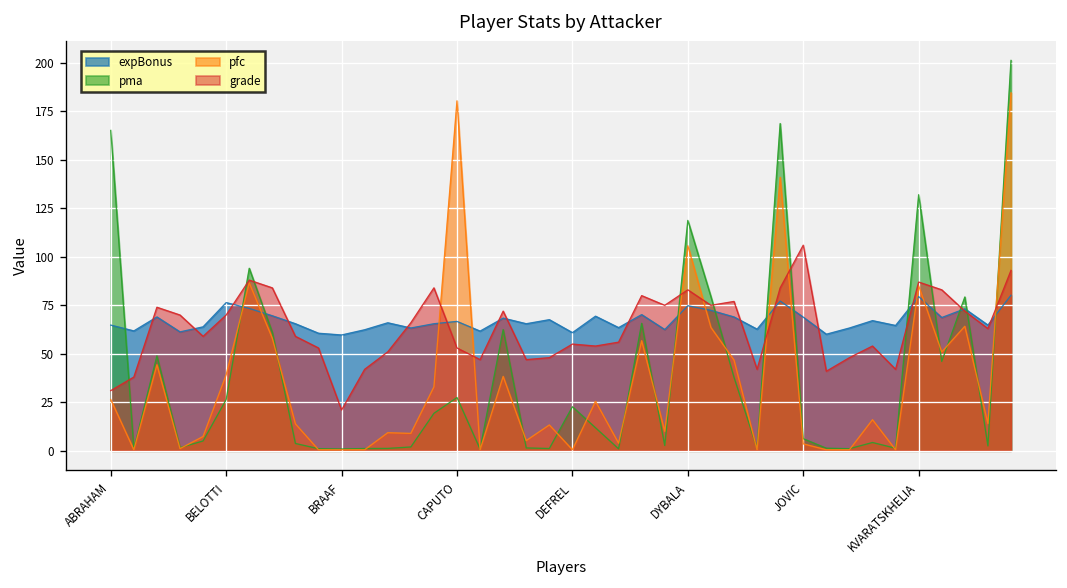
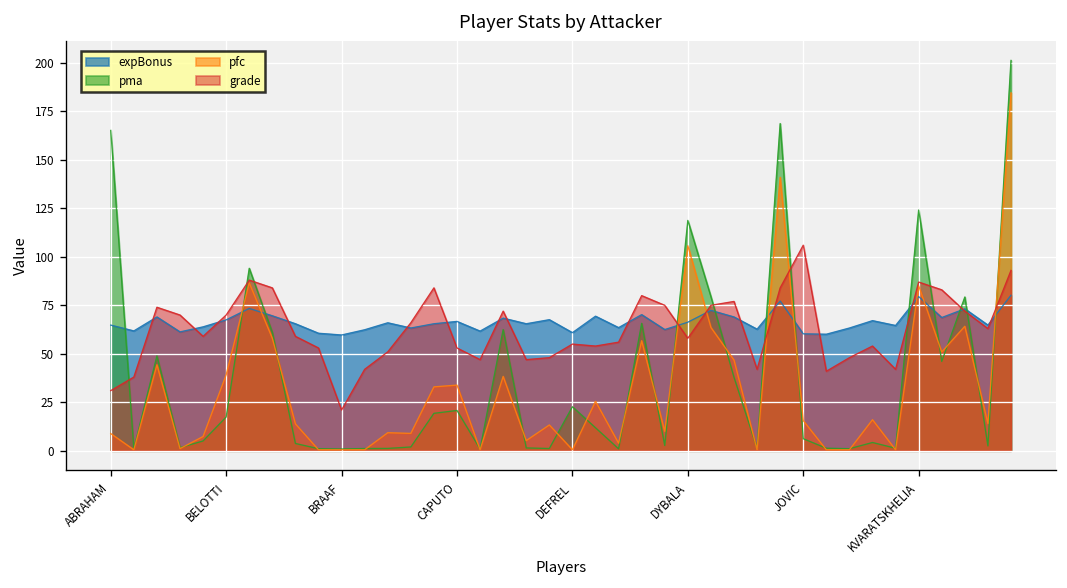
  {
    "expBonus": {
      "ABRAHAM": 65,
-     "BELOTTI": 76,
+     "BELOTTI": 68,
      "BRAAF": 60,
      "CAPUTO": 67,
      "DEFREL": 61,
-     "DYBALA": 75,
-     "JOVIC": 69,
+     "DYBALA": 66,
+     "JOVIC": 60,
      "KVARATSKHELIA": 80
    },
    "pma": {
      "ABRAHAM": 165,
-     "BELOTTI": 26,
-     "CAPUTO": 27,
+     "BELOTTI": 17,
+     "CAPUTO": 21,
      "DEFREL": 23,
      "DYBALA": 119,
      "JOVIC": 6,
-     "KVARATSKHELIA": 132
+     "KVARATSKHELIA": 124
    },
    "pfc": {
-     "ABRAHAM": 26,
+     "ABRAHAM": 9,
      "BELOTTI": 39,
-     "CAPUTO": 180,
+     "CAPUTO": 34,
      "DEFREL": 1,
      "DYBALA": 106,
-     "JOVIC": 4,
+     "JOVIC": 16,
      "KVARATSKHELIA": 85
    },
    "grade": {
      "ABRAHAM": 31,
      "BELOTTI": 70,
      "BRAAF": 21,
      "CAPUTO": 53,
      "DEFREL": 55,
-     "DYBALA": 83,
+     "DYBALA": 58,
      "JOVIC": 106,
      "KVARATSKHELIA": 87
    }
  }
